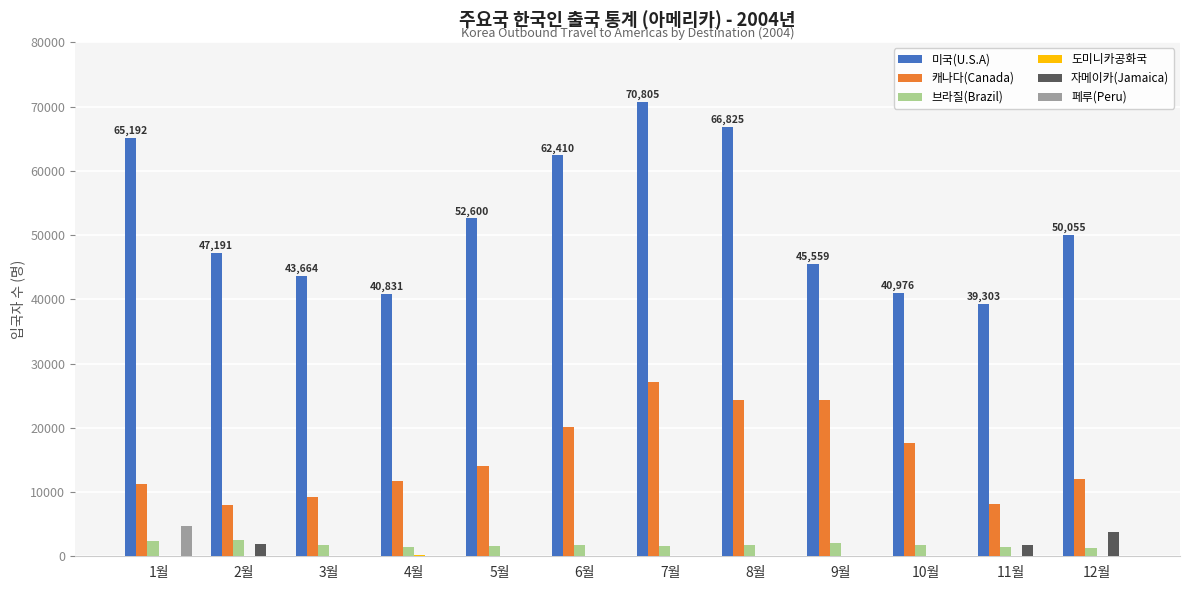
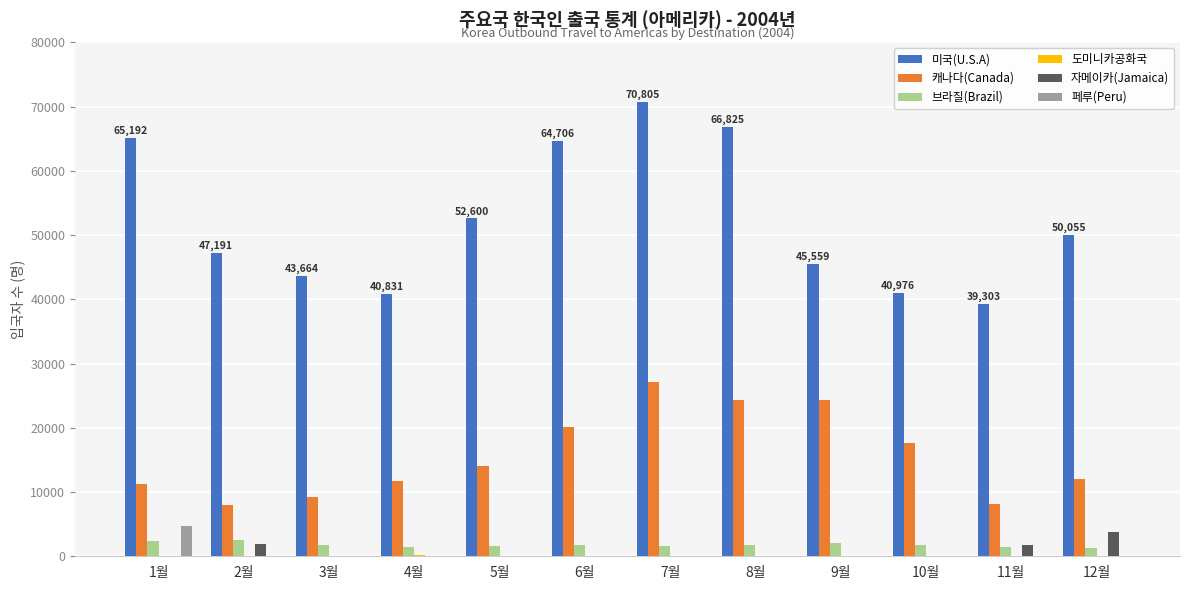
  {
    "미국(U.S.A)": {
      "1월": "65,192",
      "2월": "47,191",
      "3월": "43,664",
      "4월": "40,831",
      "5월": "52,600",
-     "6월": "62,410",
+     "6월": "64,706",
      "7월": "70,805",
      "8월": "66,825",
      "9월": "45,559",
      "10월": "40,976",
      "11월": "39,303",
      "12월": "50,055"
    },
    "캐나다(Canada)": {
      "1월": "11000",
      "2월": "8000",
      "3월": "9000",
      "4월": "12000",
      "5월": "14000",
      "6월": "20000",
      "7월": "27000",
      "8월": "24000",
      "9월": "24000",
      "10월": "18000",
      "11월": "8000",
      "12월": "12000"
    },
    "자메이카(Jamaica)": {
      "2월": "2000",
      "11월": "2000",
      "12월": "4000"
    }
  }
